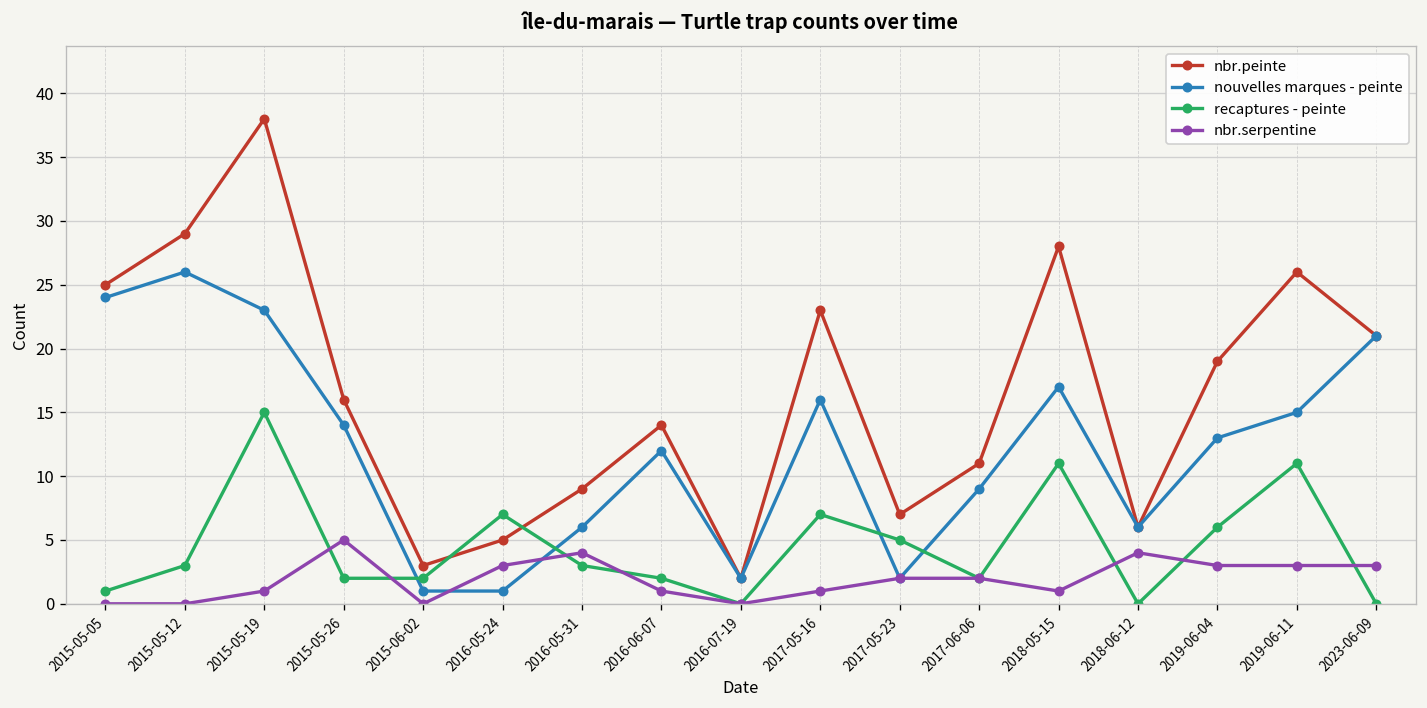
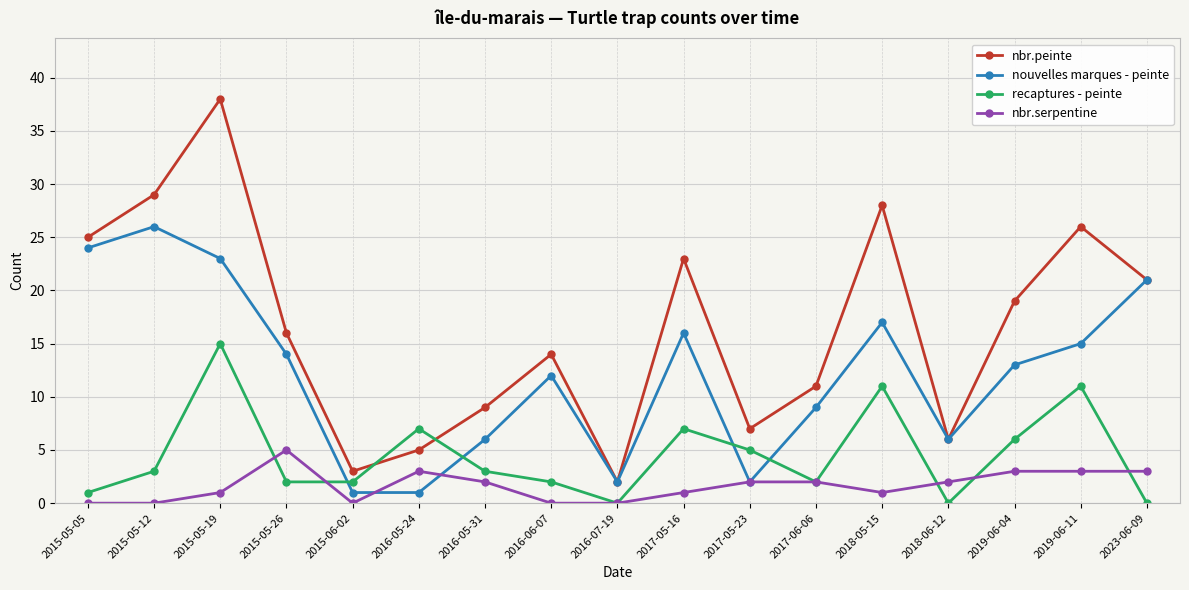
  {
    "nbr.peinte": {
      "2015-05-05": 25,
      "2015-05-12": 29,
      "2015-05-19": 38,
      "2015-05-26": 16,
      "2015-06-02": 3,
      "2016-05-24": 5,
      "2016-05-31": 9,
      "2016-06-07": 14,
      "2017-05-16": 23,
      "2017-05-23": 7,
      "2017-06-06": 11,
      "2018-05-15": 28,
      "2019-06-04": 19,
      "2019-06-11": 26
    },
    "nouvelles marques - peinte": {
      "2015-05-05": 24,
      "2015-05-12": 26,
      "2015-05-19": 23,
      "2015-05-26": 14,
      "2015-06-02": 1,
      "2016-05-24": 1,
      "2016-05-31": 6,
      "2016-06-07": 12,
      "2017-05-16": 16,
      "2017-06-06": 9,
      "2018-05-15": 17,
      "2019-06-04": 13,
      "2019-06-11": 15
    },
    "recaptures - peinte": {
      "2015-05-05": 1,
      "2015-05-12": 3,
      "2015-05-19": 15,
      "2015-05-26": 2,
      "2015-06-02": 2,
      "2016-05-24": 7,
      "2016-05-31": 3,
      "2016-06-07": 2,
      "2017-05-16": 7,
      "2017-05-23": 5,
      "2018-05-15": 11,
      "2018-06-12": 0,
      "2019-06-04": 6,
      "2019-06-11": 11,
      "2023-06-09": 0
    },
    "nbr.serpentine": {
      "2015-05-05": 0,
      "2015-05-12": 0,
      "2015-05-19": 1,
      "2015-05-26": 5,
      "2015-06-02": 0,
      "2016-05-24": 3,
-     "2016-05-31": 4,
-     "2016-06-07": 1,
+     "2016-05-31": 2,
+     "2016-06-07": 0,
      "2017-05-16": 1,
      "2018-05-15": 1,
-     "2018-06-12": 4,
+     "2018-06-12": 2,
      "2019-06-04": 3,
      "2019-06-11": 3,
      "2023-06-09": 3
    }
  }
